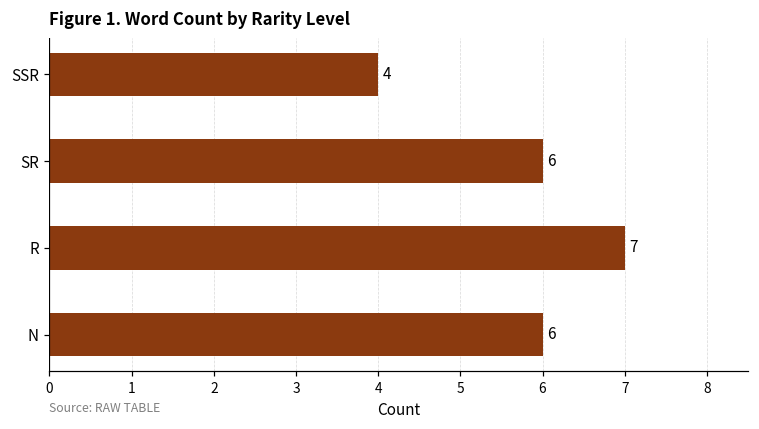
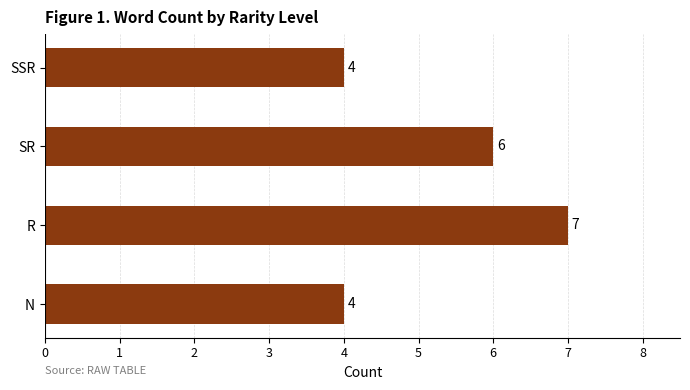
  {
    "SSR": 4,
    "SR": 6,
    "R": 7,
-   "N": 6
+   "N": 4
  }
